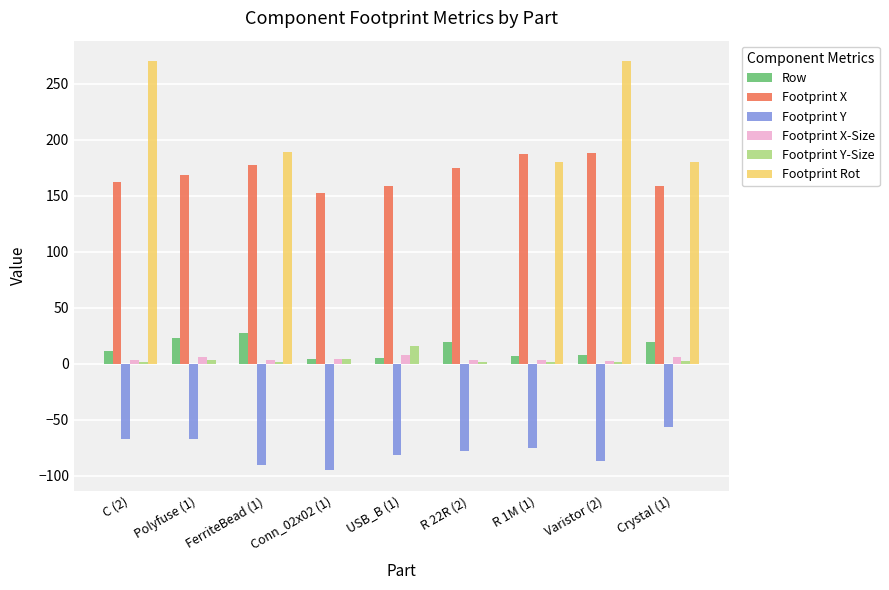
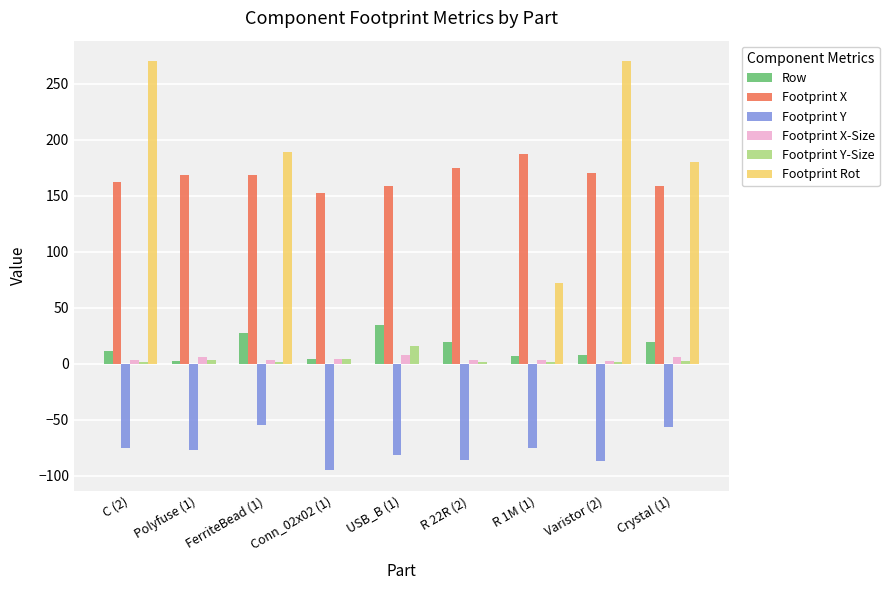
  {
    "Row": {
      "C (2)": 11,
-     "Polyfuse (1)": 23,
+     "Polyfuse (1)": 2,
      "FerriteBead (1)": 27,
      "Conn_02x02 (1)": 4,
-     "USB_B (1)": 5,
+     "USB_B (1)": 34,
      "R 22R (2)": 19,
      "R 1M (1)": 7,
      "Varistor (2)": 8,
      "Crystal (1)": 19
    },
    "Footprint X": {
      "C (2)": 162,
      "Polyfuse (1)": 168,
-     "FerriteBead (1)": 178,
+     "FerriteBead (1)": 168,
      "Conn_02x02 (1)": 152,
      "USB_B (1)": 159,
      "R 22R (2)": 175,
      "R 1M (1)": 187,
-     "Varistor (2)": 188,
+     "Varistor (2)": 170,
      "Crystal (1)": 159
    },
    "Footprint Y": {
-     "C (2)": -68,
-     "Polyfuse (1)": -67,
-     "FerriteBead (1)": -91,
+     "C (2)": -75,
+     "Polyfuse (1)": -77,
+     "FerriteBead (1)": -54,
      "Conn_02x02 (1)": -95,
      "USB_B (1)": -82,
-     "R 22R (2)": -78,
+     "R 22R (2)": -86,
      "R 1M (1)": -76,
      "Varistor (2)": -87,
      "Crystal (1)": -57
    },
    "Footprint X-Size": {
      "C (2)": 3,
      "Polyfuse (1)": 5,
      "FerriteBead (1)": 3,
      "Conn_02x02 (1)": 4,
      "USB_B (1)": 8,
      "R 22R (2)": 3,
      "R 1M (1)": 3,
      "Varistor (2)": 2,
      "Crystal (1)": 6
    },
    "Footprint Y-Size": {
      "Polyfuse (1)": 3,
      "Conn_02x02 (1)": 4,
      "USB_B (1)": 16,
      "Crystal (1)": 2
    },
    "Footprint Rot": {
      "C (2)": 270,
      "Polyfuse (1)": 0,
      "FerriteBead (1)": 189,
      "Conn_02x02 (1)": 0,
      "USB_B (1)": 0,
      "R 22R (2)": 0,
-     "R 1M (1)": 180,
+     "R 1M (1)": 72,
      "Varistor (2)": 270,
      "Crystal (1)": 180
    }
  }
